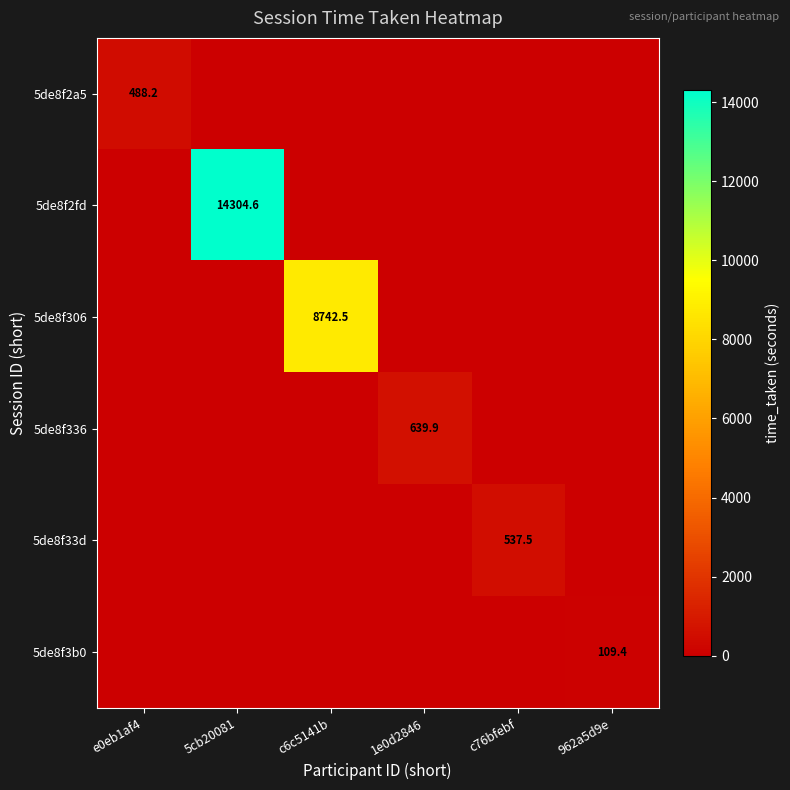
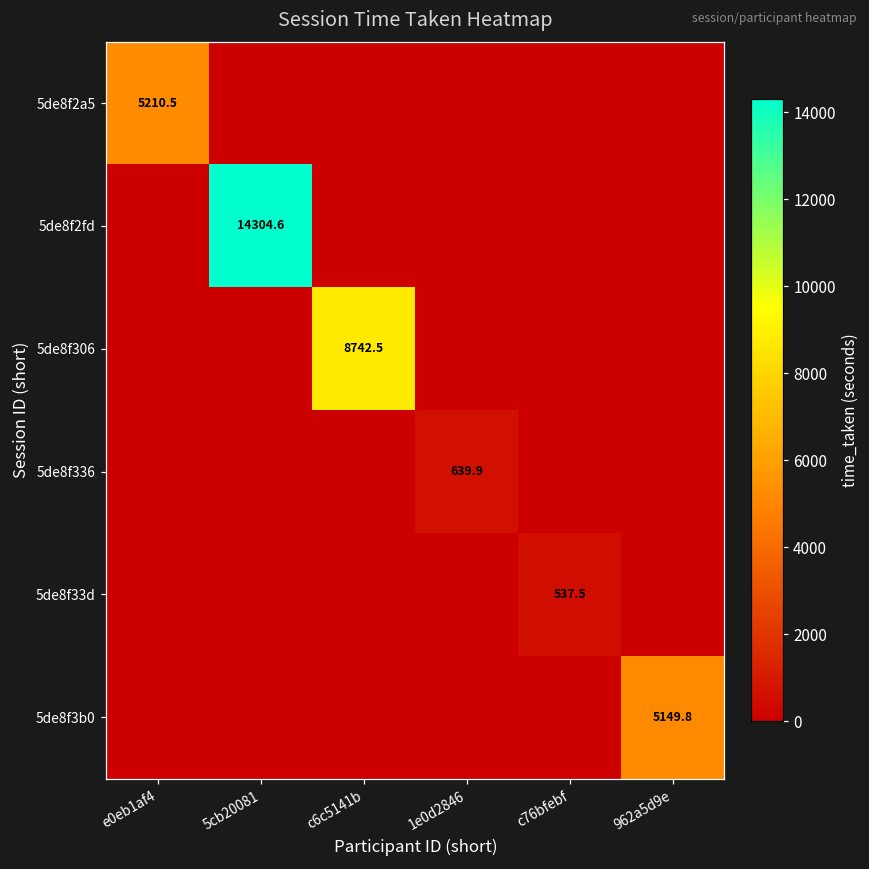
  {
    "5de8f2a5": {
-     "e0eb1af4": 488.2
+     "e0eb1af4": 5210.5
    },
    "5de8f2fd": {
      "5cb20081": 14304.6
    },
    "5de8f306": {
      "c6c5141b": 8742.5
    },
    "5de8f336": {
      "1e0d2846": 639.9
    },
    "5de8f33d": {
      "c76bfebf": 537.5
    },
    "5de8f3b0": {
-     "962a5d9e": 109.4
+     "962a5d9e": 5149.8
    }
  }
